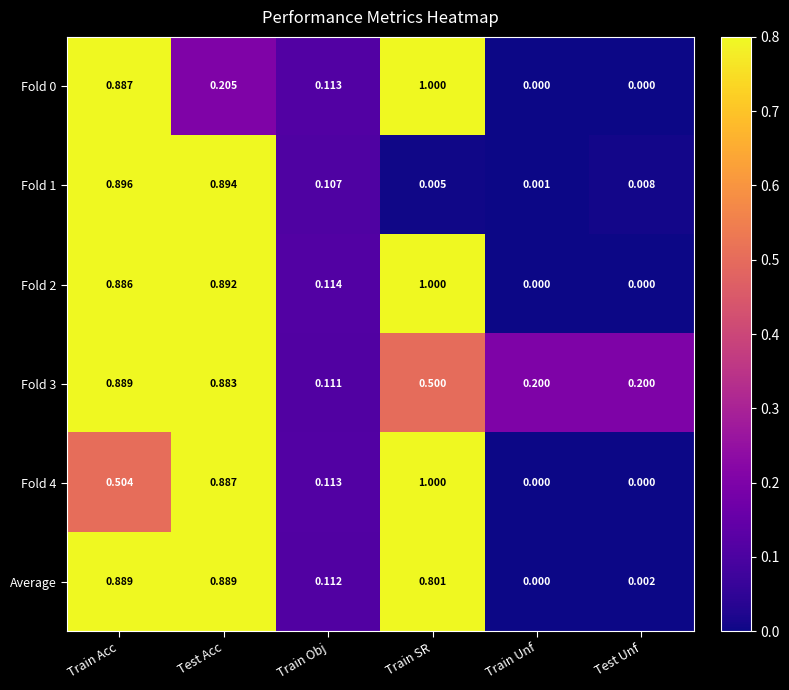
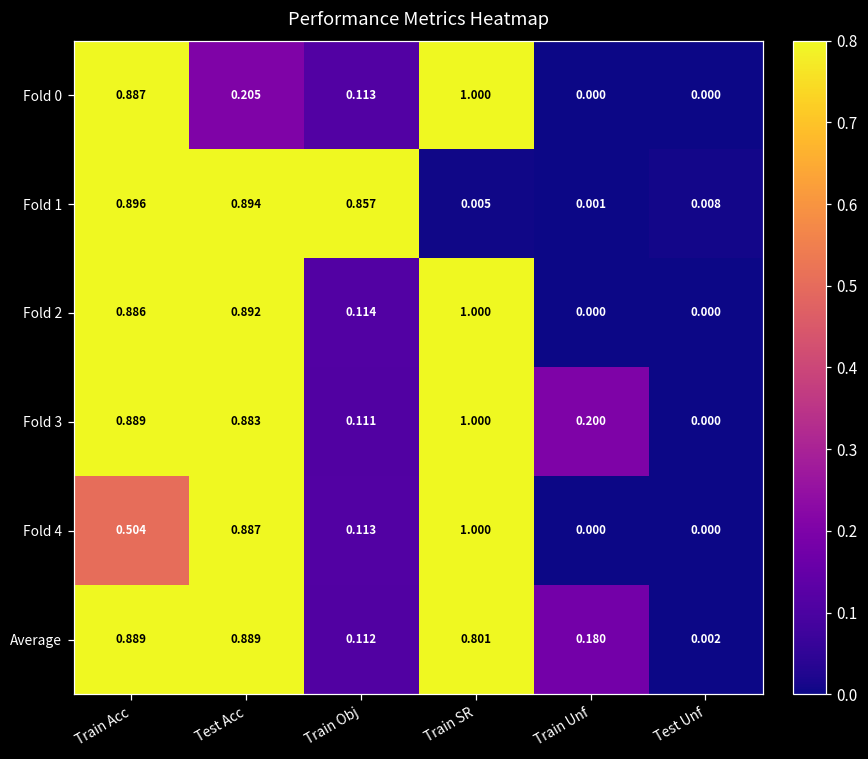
  {
    "Fold 0": {
      "Train Acc": 0.887,
      "Test Acc": 0.205,
      "Train Obj": 0.113,
      "Train SR": 1.000,
      "Train Unf": 0.000,
      "Test Unf": 0.000
    },
    "Fold 1": {
      "Train Acc": 0.896,
      "Test Acc": 0.894,
-     "Train Obj": 0.107,
+     "Train Obj": 0.857,
      "Train SR": 0.005,
      "Train Unf": 0.001,
      "Test Unf": 0.008
    },
    "Fold 2": {
      "Train Acc": 0.886,
      "Test Acc": 0.892,
      "Train Obj": 0.114,
      "Train SR": 1.000,
      "Train Unf": 0.000,
      "Test Unf": 0.000
    },
    "Fold 3": {
      "Train Acc": 0.889,
      "Test Acc": 0.883,
      "Train Obj": 0.111,
-     "Train SR": 0.500,
+     "Train SR": 1.000,
      "Train Unf": 0.200,
-     "Test Unf": 0.200
+     "Test Unf": 0.000
    },
    "Fold 4": {
      "Train Acc": 0.504,
      "Test Acc": 0.887,
      "Train Obj": 0.113,
      "Train SR": 1.000,
      "Train Unf": 0.000,
      "Test Unf": 0.000
    },
    "Average": {
      "Train Acc": 0.889,
      "Test Acc": 0.889,
      "Train Obj": 0.112,
      "Train SR": 0.801,
-     "Train Unf": 0.000,
+     "Train Unf": 0.180,
      "Test Unf": 0.002
    }
  }
